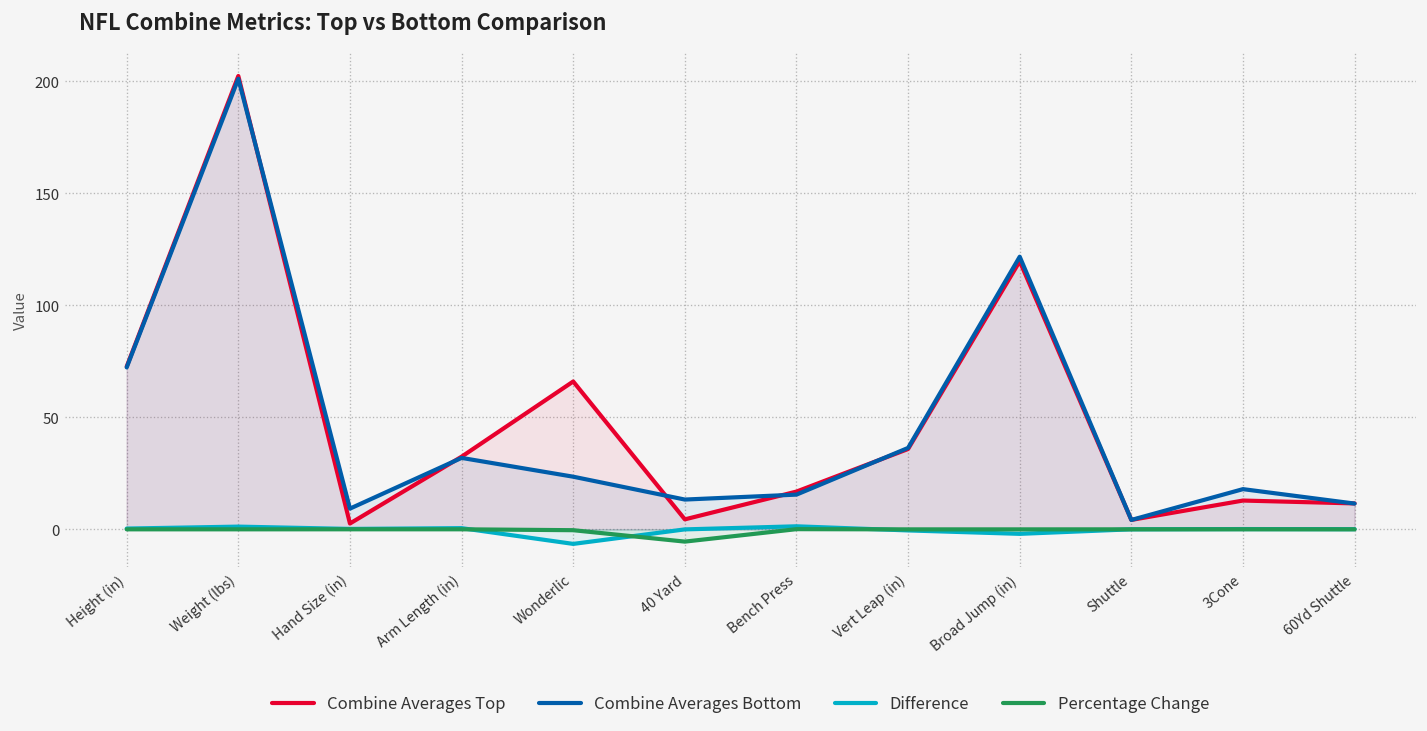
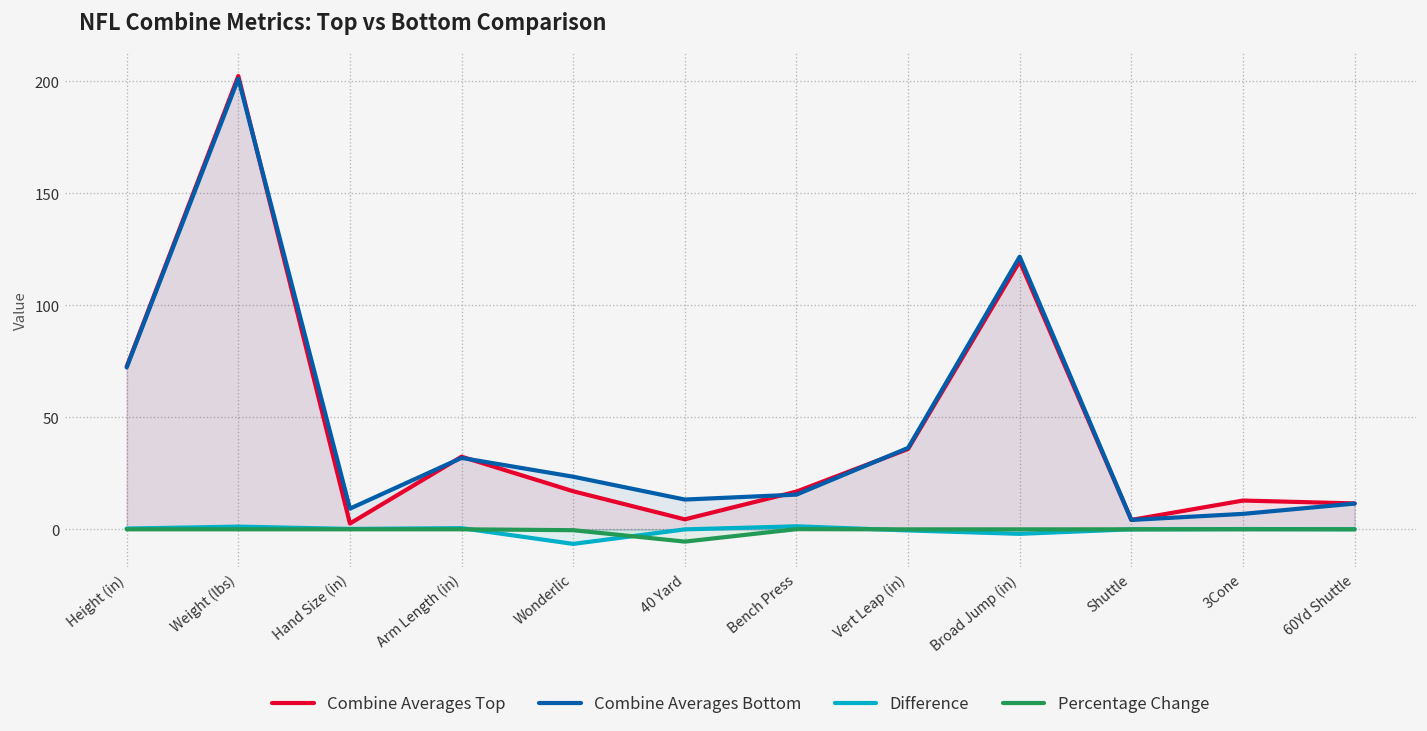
  {
    "Combine Averages Top": {
      "Hand Size (in)": 3,
-     "Wonderlic": 66,
+     "Wonderlic": 17,
      "40 Yard": 4,
      "Broad Jump (in)": 120,
      "3Cone": 13
    },
    "Combine Averages Bottom": {
      "Hand Size (in)": 9,
      "Wonderlic": 24,
      "40 Yard": 13,
      "Broad Jump (in)": 122,
-     "3Cone": 18
+     "3Cone": 7
    }
  }
